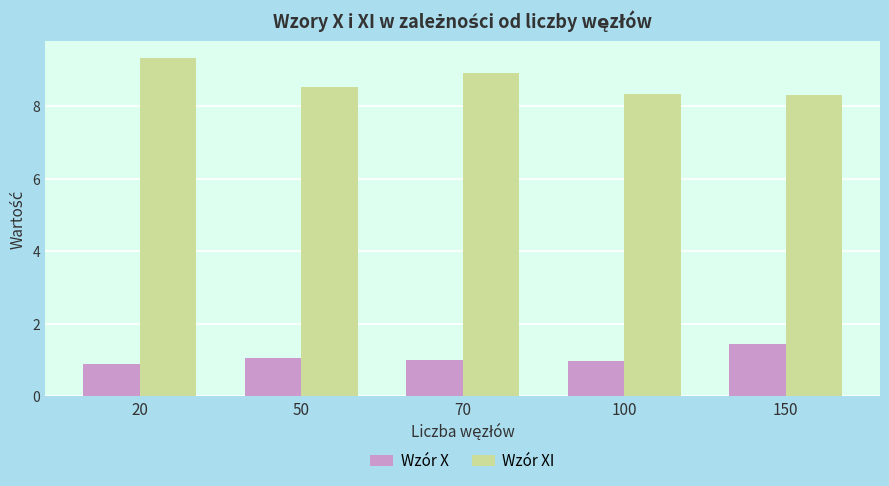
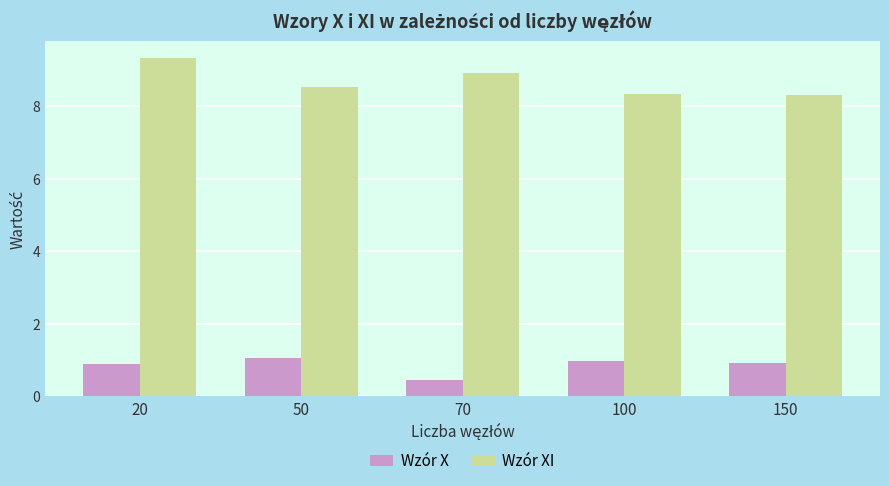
  {
    "Wzór X": {
      "20": 0.9,
      "50": 1.1,
-     "70": 1.0,
+     "70": 0.5,
      "100": 1.0,
-     "150": 1.4
+     "150": 0.9
    },
    "Wzór XI": {
      "20": 9.3,
      "50": 8.5,
      "70": 8.9,
      "100": 8.3,
      "150": 8.3
    }
  }
